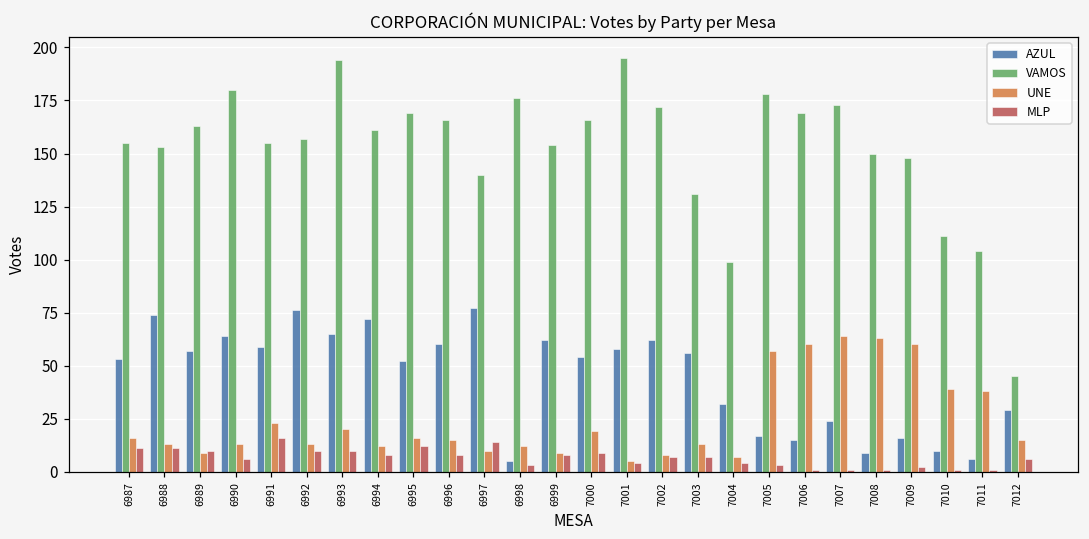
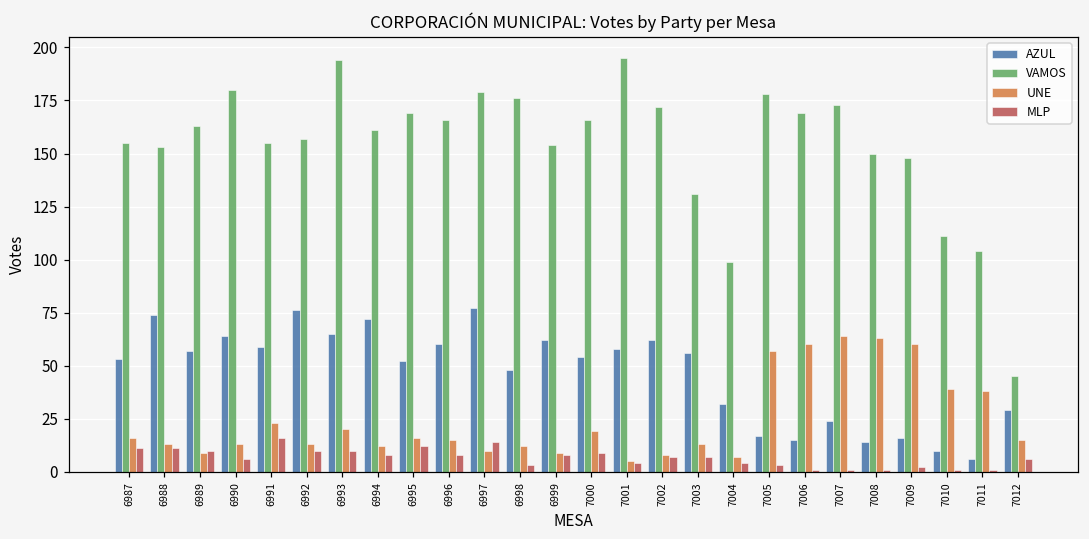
  {
    "AZUL": {
      "6987": 53,
      "6988": 74,
      "6989": 57,
      "6990": 64,
      "6991": 59,
      "6992": 76,
      "6993": 65,
      "6994": 72,
      "6995": 52,
      "6996": 60,
      "6997": 77,
-     "6998": 5,
+     "6998": 48,
      "6999": 62,
      "7000": 54,
      "7001": 58,
      "7002": 62,
      "7003": 56,
      "7004": 32,
      "7005": 17,
      "7006": 15,
      "7007": 24,
-     "7008": 9,
+     "7008": 14,
      "7009": 16,
      "7010": 10,
      "7011": 6,
      "7012": 29
    },
    "VAMOS": {
      "6987": 155,
      "6988": 153,
      "6989": 163,
      "6990": 180,
      "6991": 155,
      "6992": 157,
      "6993": 194,
      "6994": 161,
      "6995": 169,
      "6996": 166,
-     "6997": 140,
+     "6997": 179,
      "6998": 176,
      "6999": 154,
      "7000": 166,
      "7001": 195,
      "7002": 172,
      "7003": 131,
      "7004": 99,
      "7005": 178,
      "7006": 169,
      "7007": 173,
      "7008": 150,
      "7009": 148,
      "7010": 111,
      "7011": 104,
      "7012": 45
    }
  }
